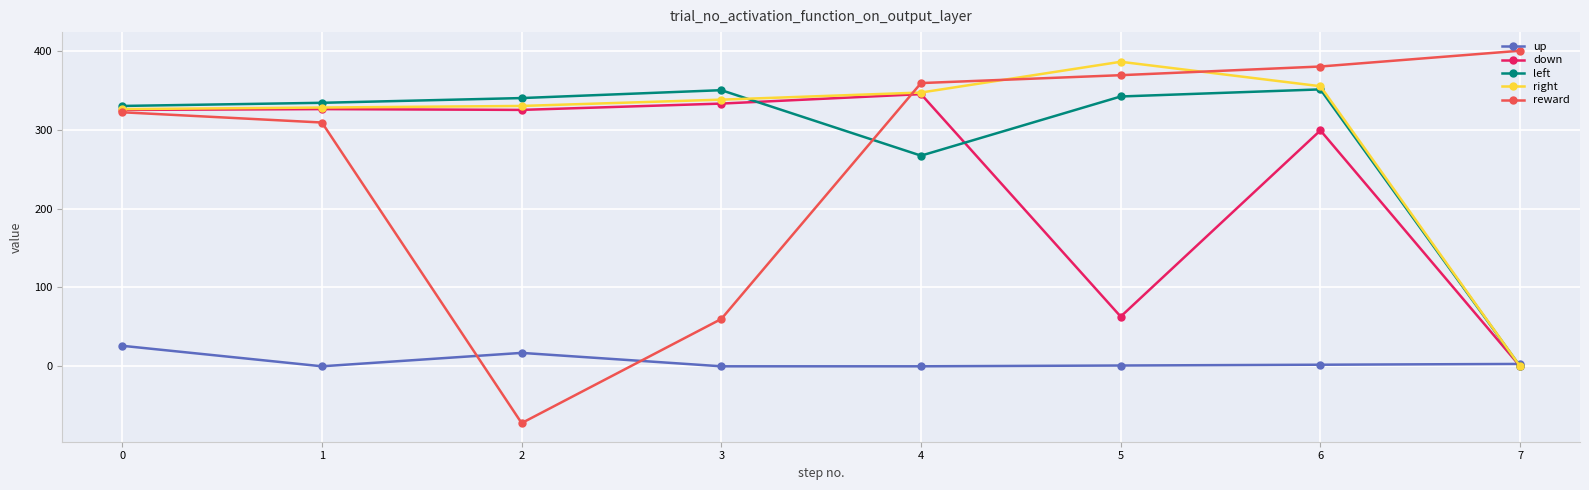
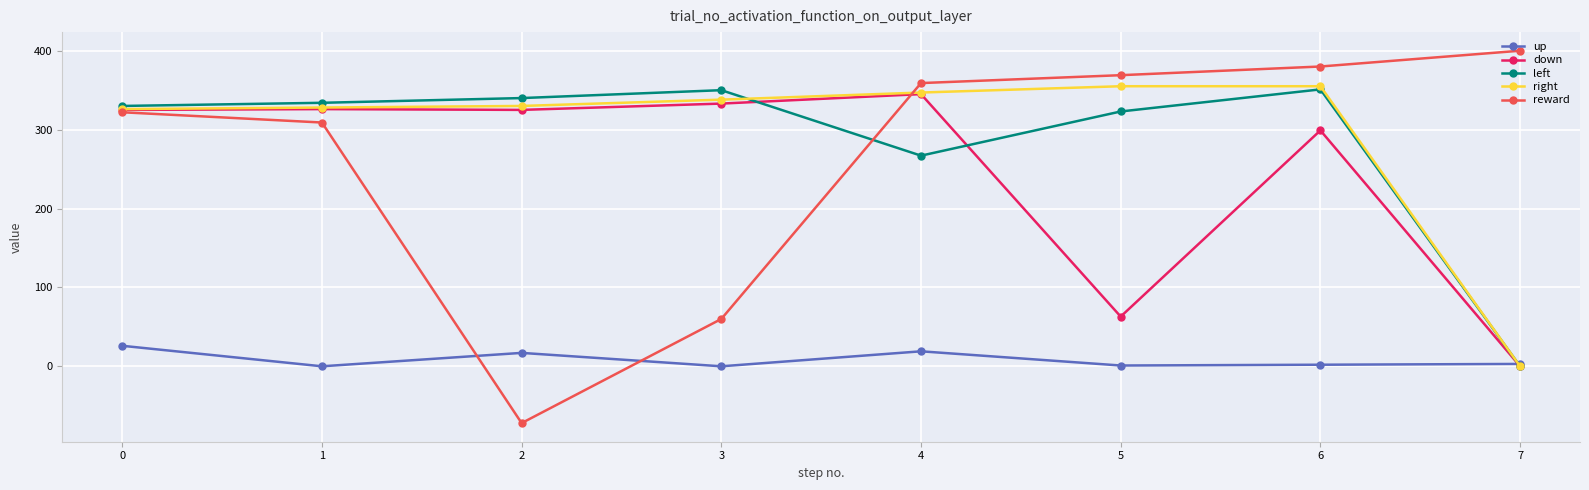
  {
    "up": {
      "0": 30,
      "1": 0,
      "2": 20,
      "3": 0,
-     "4": 0,
+     "4": 20,
      "5": 0,
      "6": 0
    },
    "left": {
      "0": 330,
      "1": 330,
      "2": 340,
      "3": 350,
      "4": 270,
-     "5": 340,
+     "5": 320,
      "6": 350
    },
    "right": {
      "2": 330,
      "3": 340,
-     "5": 390,
+     "5": 360,
      "6": 360
    }
  }
